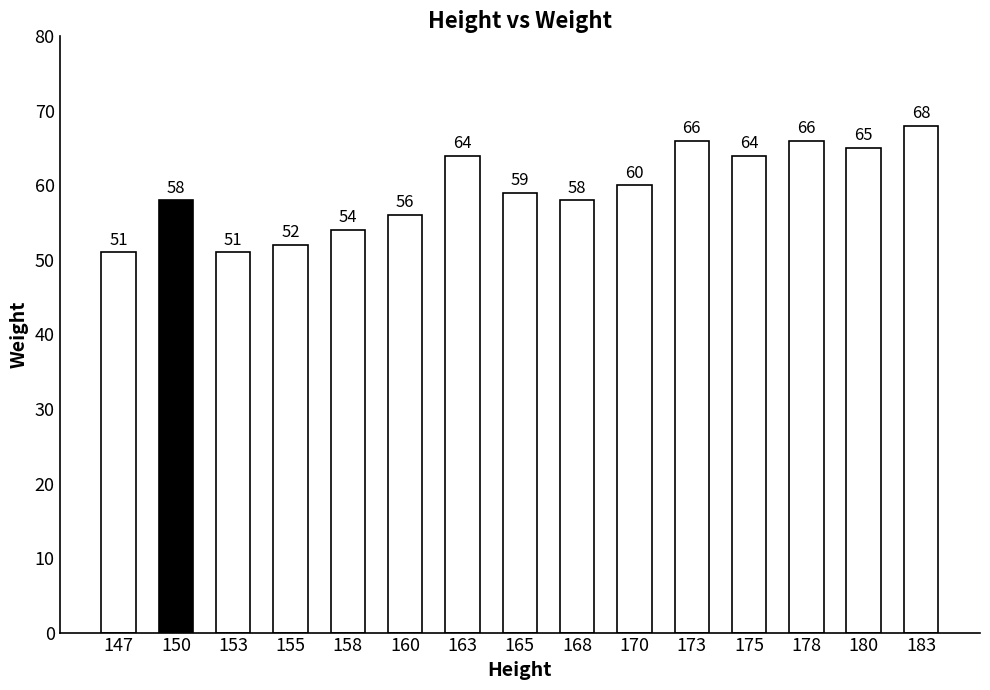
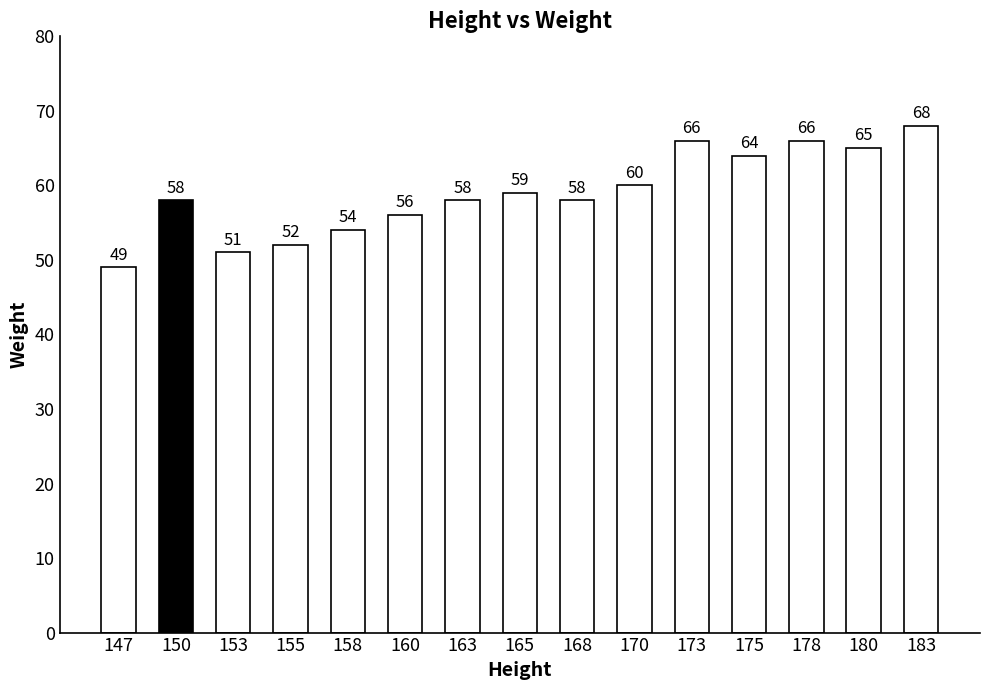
  {
-   "147": 51,
+   "147": 49,
    "150": 58,
    "153": 51,
    "155": 52,
    "158": 54,
    "160": 56,
-   "163": 64,
+   "163": 58,
    "165": 59,
    "168": 58,
    "170": 60,
    "173": 66,
    "175": 64,
    "178": 66,
    "180": 65,
    "183": 68
  }
